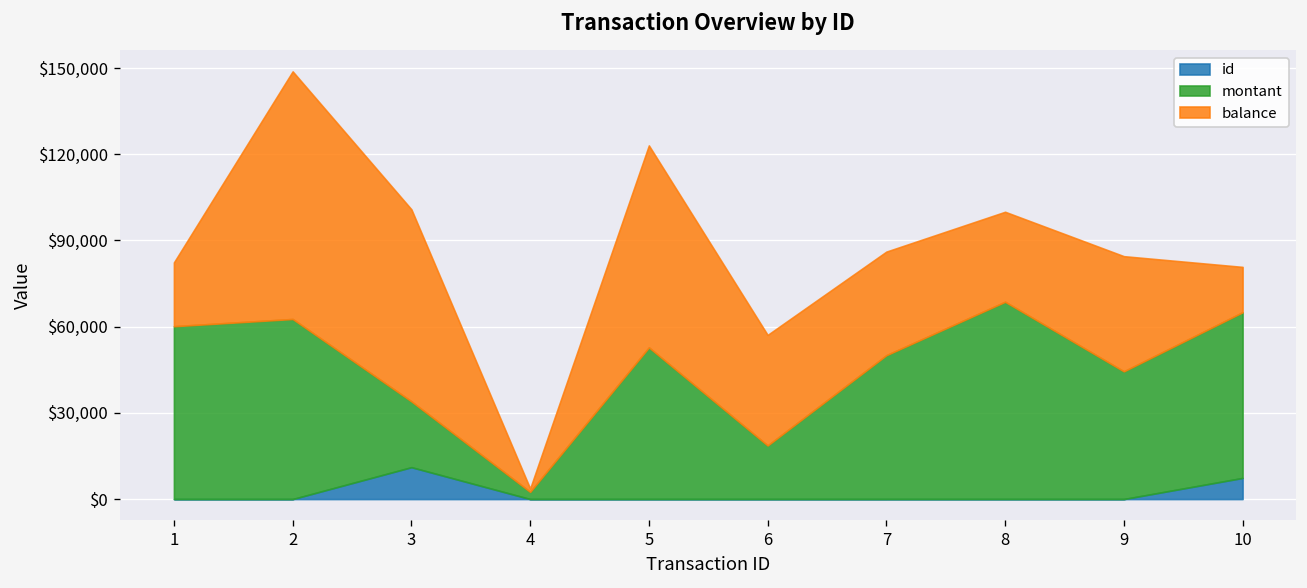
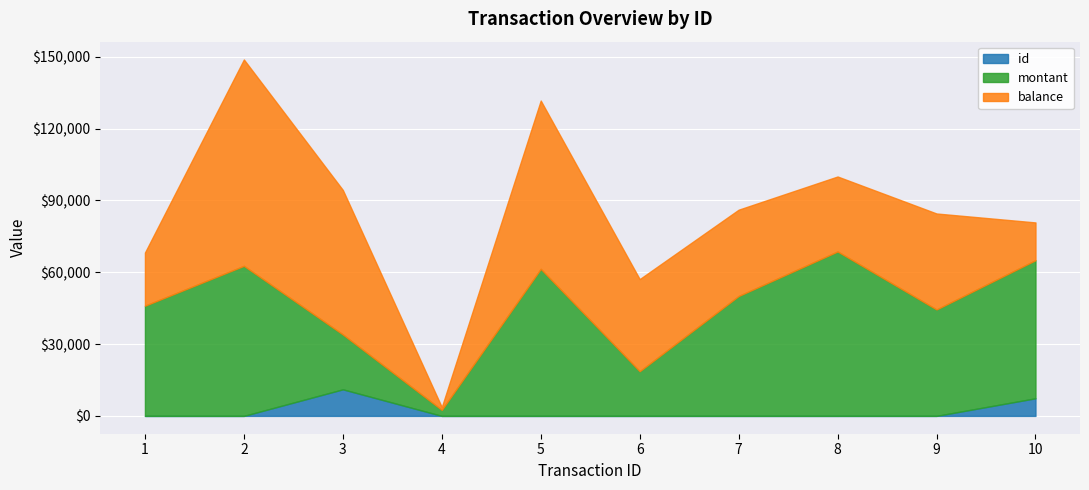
  {
    "id": {
      "3": "$11,000",
      "10": "$7,000"
    },
    "montant": {
-     "1": "$60,000",
+     "1": "$46,000",
      "2": "$63,000",
      "3": "$23,000",
      "4": "$3,000",
-     "5": "$53,000",
+     "5": "$61,000",
      "6": "$19,000",
      "7": "$50,000",
      "8": "$69,000",
      "9": "$44,000",
      "10": "$58,000"
    },
    "balance": {
      "1": "$22,000",
      "2": "$86,000",
-     "3": "$67,000",
+     "3": "$60,000",
      "4": "$1,000",
      "5": "$70,000",
      "6": "$38,000",
      "7": "$36,000",
      "8": "$31,000",
      "9": "$40,000",
      "10": "$16,000"
    }
  }
